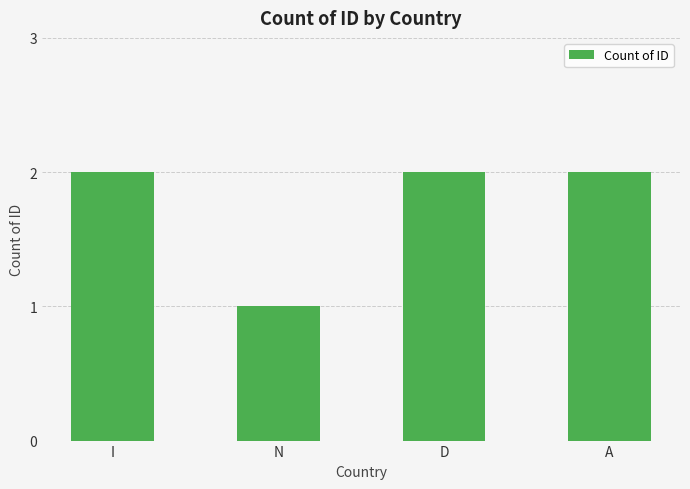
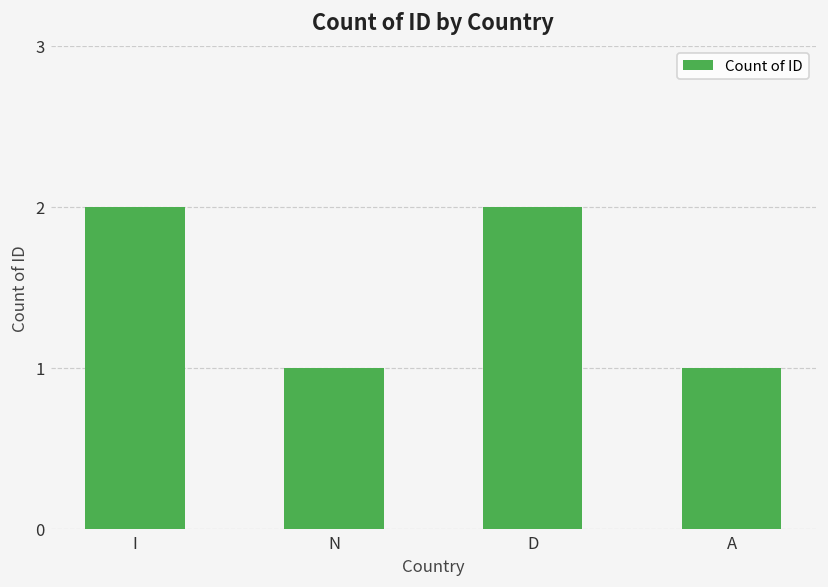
  {
    "I": 2,
    "N": 1,
    "D": 2,
-   "A": 2
+   "A": 1
  }
